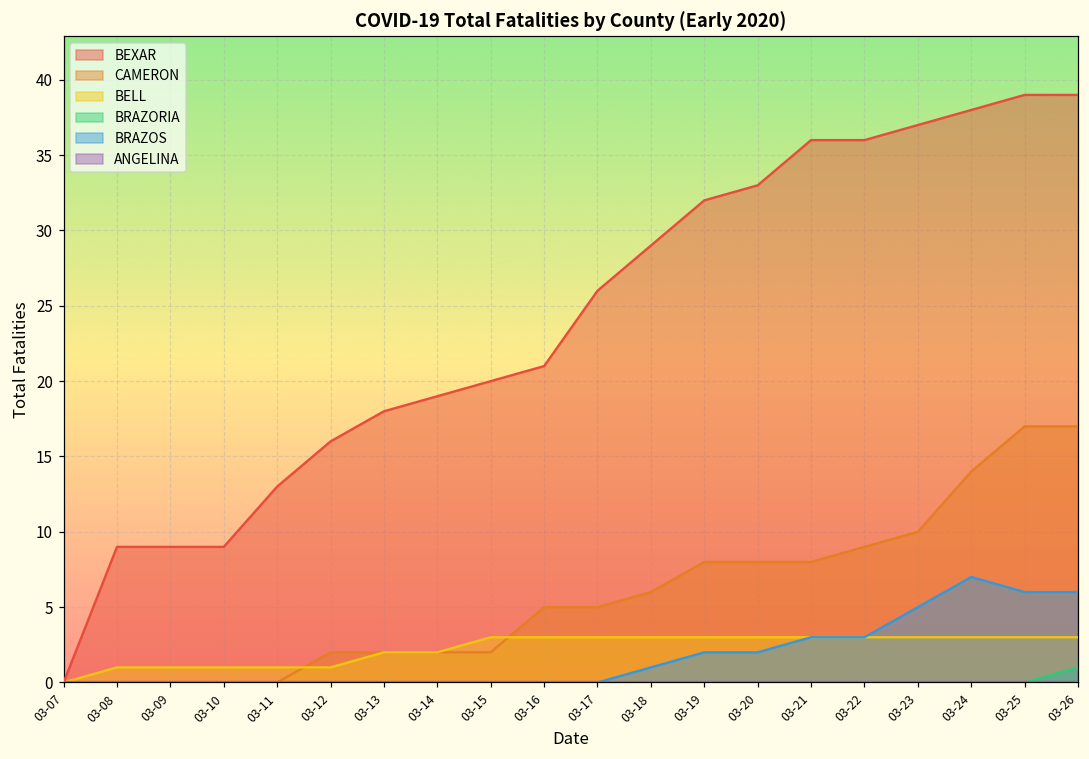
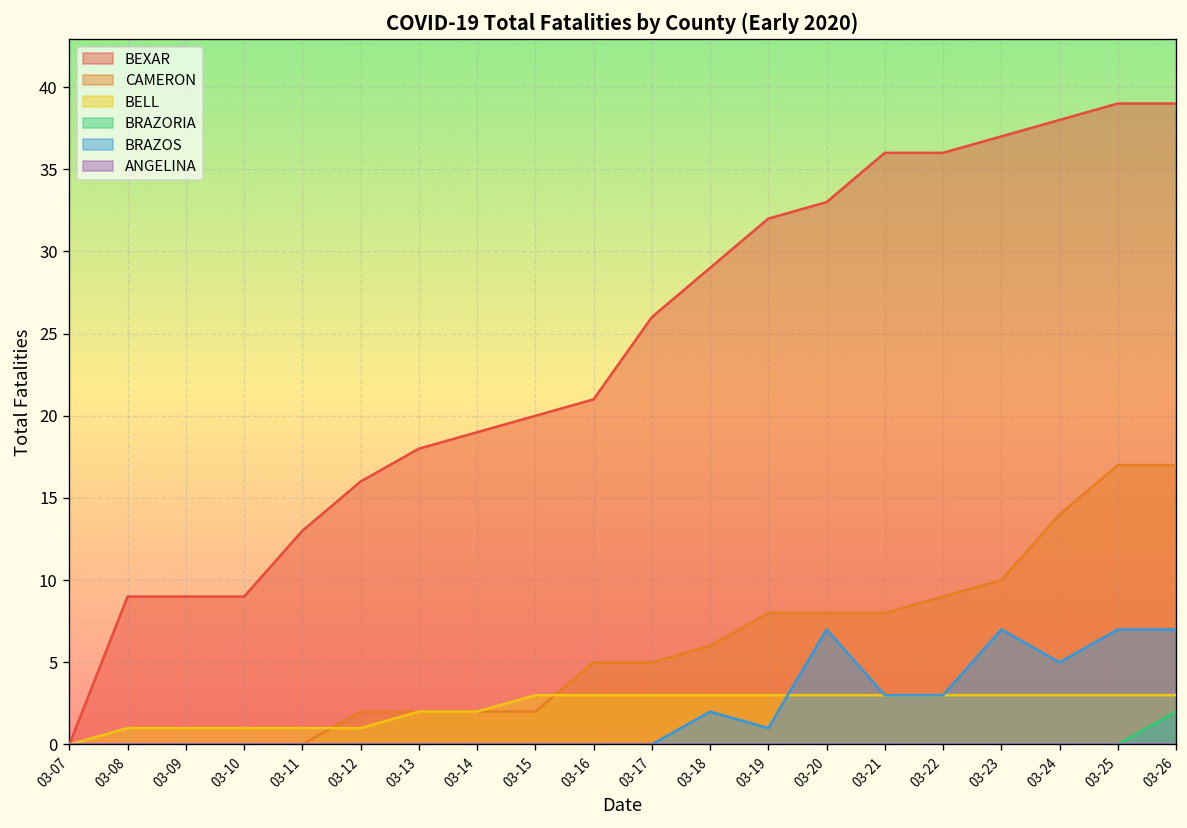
  {
    "BRAZORIA": {
-     "03-26": 1
+     "03-26": 2
    },
    "BRAZOS": {
-     "03-18": 1,
-     "03-19": 2,
-     "03-20": 2,
-     "03-23": 5,
-     "03-24": 7,
-     "03-25": 6,
-     "03-26": 6
+     "03-18": 2,
+     "03-19": 1,
+     "03-20": 7,
+     "03-23": 7,
+     "03-24": 5,
+     "03-25": 7,
+     "03-26": 7
    },
    "ANGELINA": {
      "03-26": 0
    }
  }
